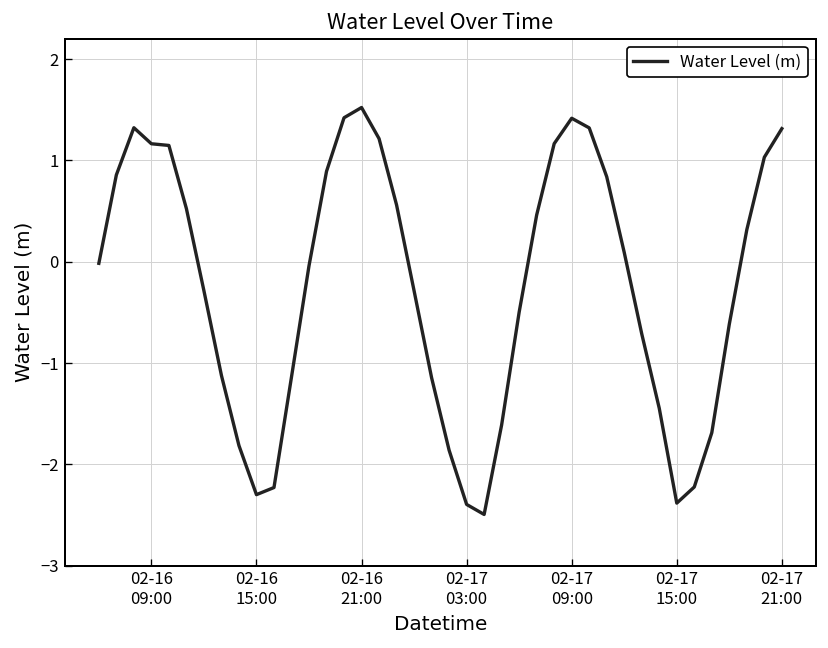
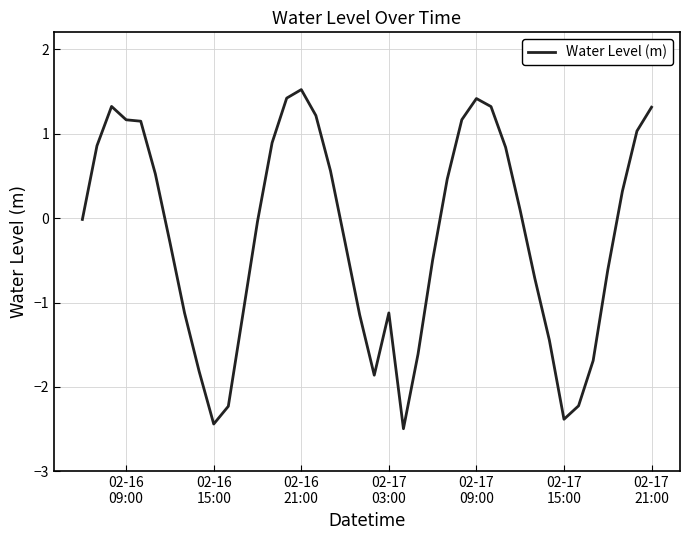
  {
    "02-16 09:00": 1.2,
-   "02-16 15:00": -2.3,
+   "02-16 15:00": -2.4,
    "02-16 21:00": 1.5,
-   "02-17 03:00": -2.4,
+   "02-17 03:00": -1.1,
    "02-17 09:00": 1.4,
    "02-17 15:00": -2.4,
    "02-17 21:00": 1.3
  }
